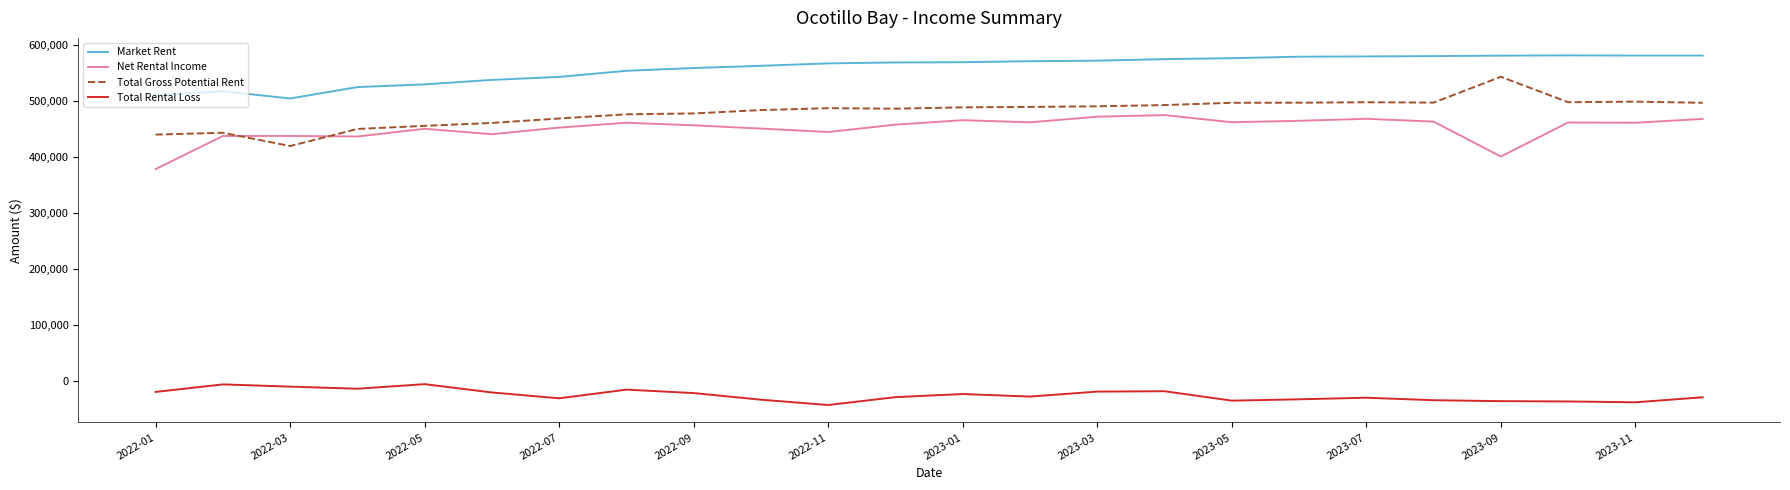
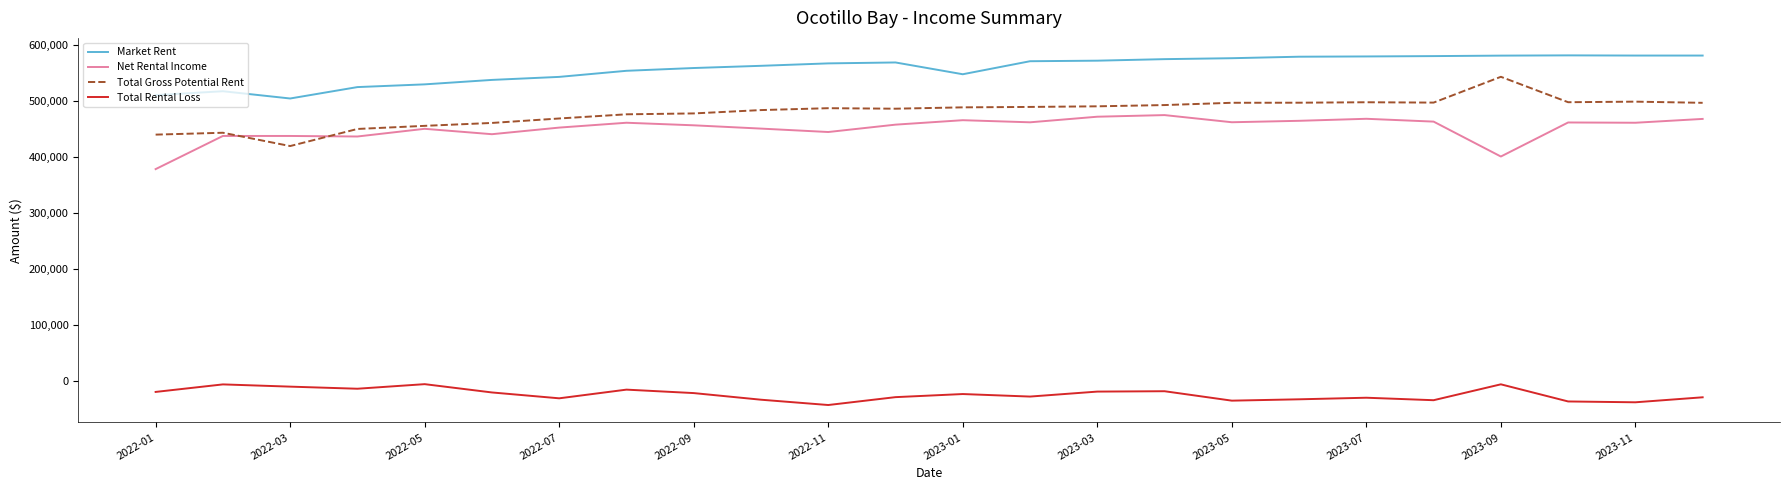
  {
    "Market Rent": {
      "2022-03": "500,000",
      "2022-05": "530,000",
      "2022-07": "540,000",
      "2022-09": "560,000",
      "2022-11": "570,000",
-     "2023-01": "570,000",
+     "2023-01": "550,000",
      "2023-03": "570,000",
      "2023-05": "580,000",
      "2023-07": "580,000",
      "2023-09": "580,000",
      "2023-11": "580,000"
    },
    "Net Rental Income": {
      "2022-01": "380,000",
      "2022-03": "440,000",
      "2022-05": "450,000",
      "2022-07": "450,000",
      "2022-09": "460,000",
      "2022-11": "440,000",
      "2023-01": "470,000",
      "2023-03": "470,000",
      "2023-05": "460,000",
      "2023-07": "470,000",
      "2023-09": "400,000",
      "2023-11": "460,000"
    },
    "Total Gross Potential Rent": {
      "2022-01": "440,000",
      "2022-03": "420,000",
      "2022-05": "460,000",
      "2022-07": "470,000",
      "2022-09": "480,000",
      "2022-11": "490,000",
      "2023-01": "490,000",
      "2023-03": "490,000",
      "2023-05": "500,000",
      "2023-07": "500,000",
      "2023-09": "540,000",
      "2023-11": "500,000"
    },
    "Total Rental Loss": {
      "2022-01": "-20,000",
      "2022-03": "-10,000",
      "2022-05": "-10,000",
      "2022-07": "-30,000",
      "2022-09": "-20,000",
      "2022-11": "-40,000",
      "2023-01": "-20,000",
      "2023-03": "-20,000",
      "2023-05": "-30,000",
      "2023-07": "-30,000",
-     "2023-09": "-40,000",
+     "2023-09": "-10,000",
      "2023-11": "-40,000"
    }
  }
